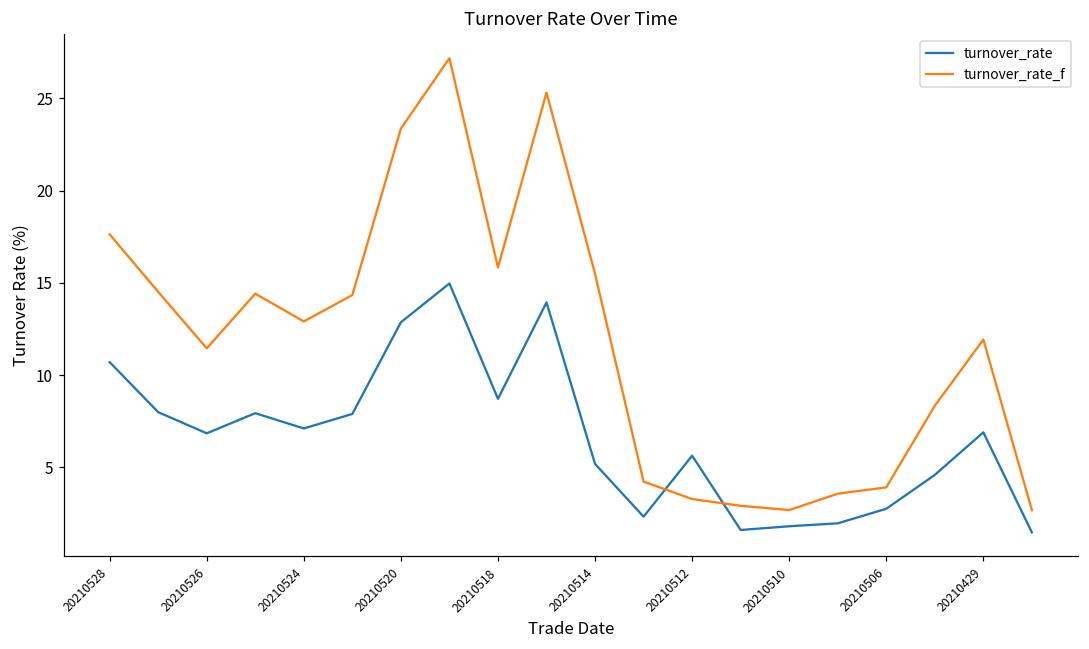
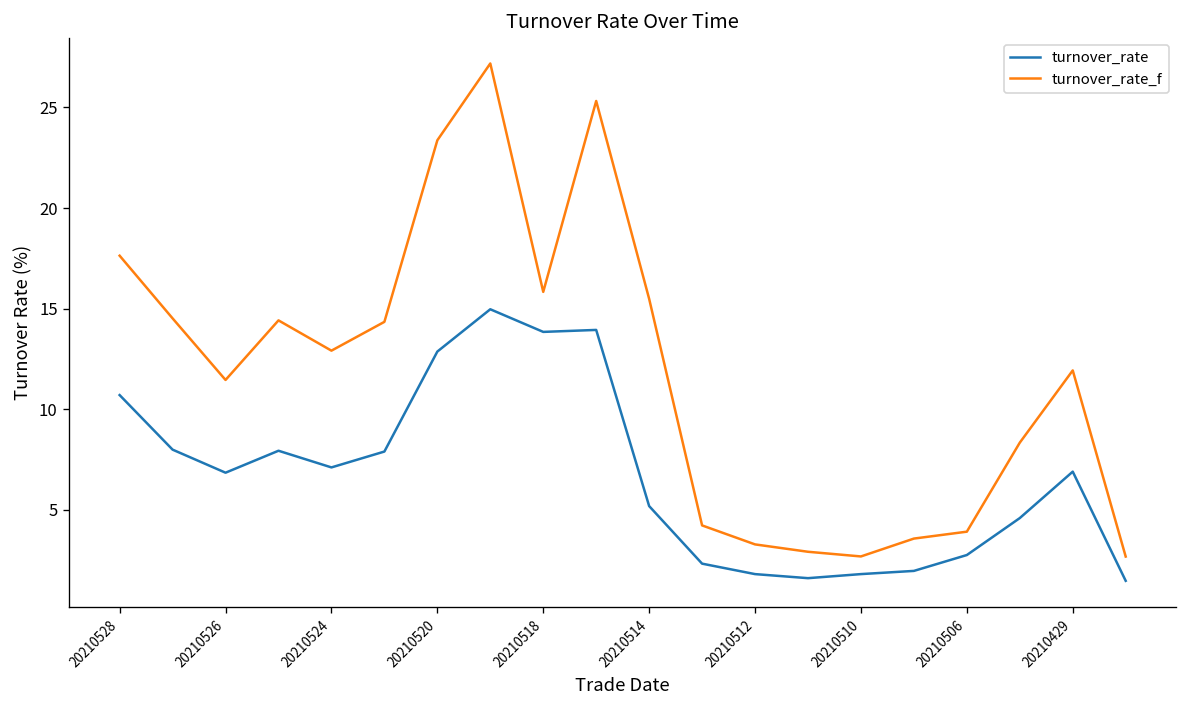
  {
    "turnover_rate": {
      "20210528": 10.7,
      "20210526": 6.8,
      "20210524": 7.1,
      "20210520": 12.9,
-     "20210518": 8.7,
+     "20210518": 13.8,
      "20210514": 5.2,
-     "20210512": 5.6,
+     "20210512": 1.8,
      "20210510": 1.8,
      "20210506": 2.8,
      "20210429": 6.9
    },
    "turnover_rate_f": {
      "20210528": 17.6,
      "20210526": 11.5,
      "20210524": 12.9,
      "20210520": 23.4,
      "20210518": 15.8,
      "20210514": 15.5,
      "20210512": 3.3,
      "20210510": 2.7,
      "20210506": 3.9,
      "20210429": 11.9
    }
  }
